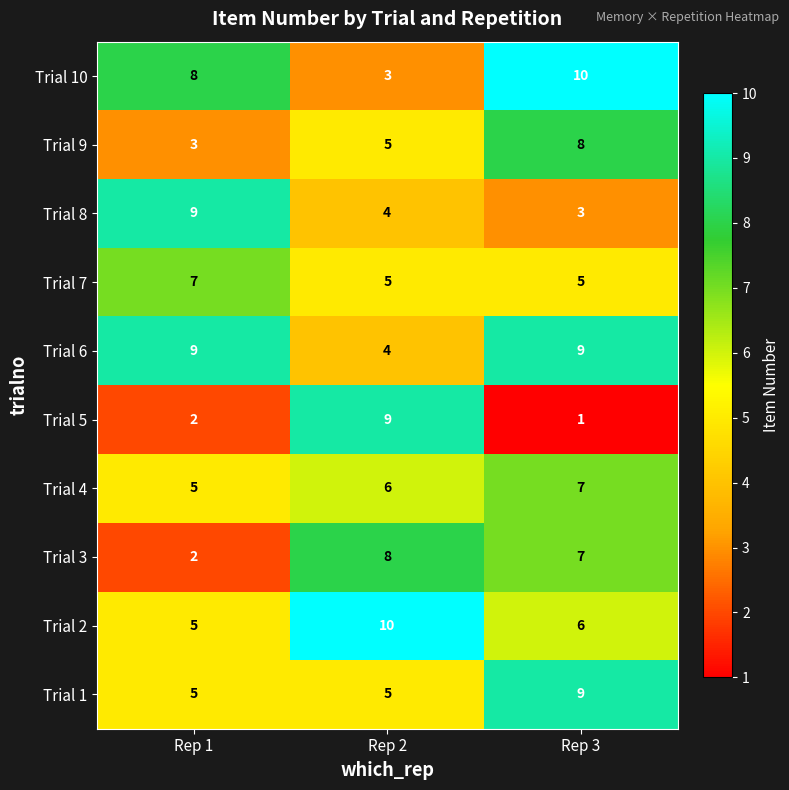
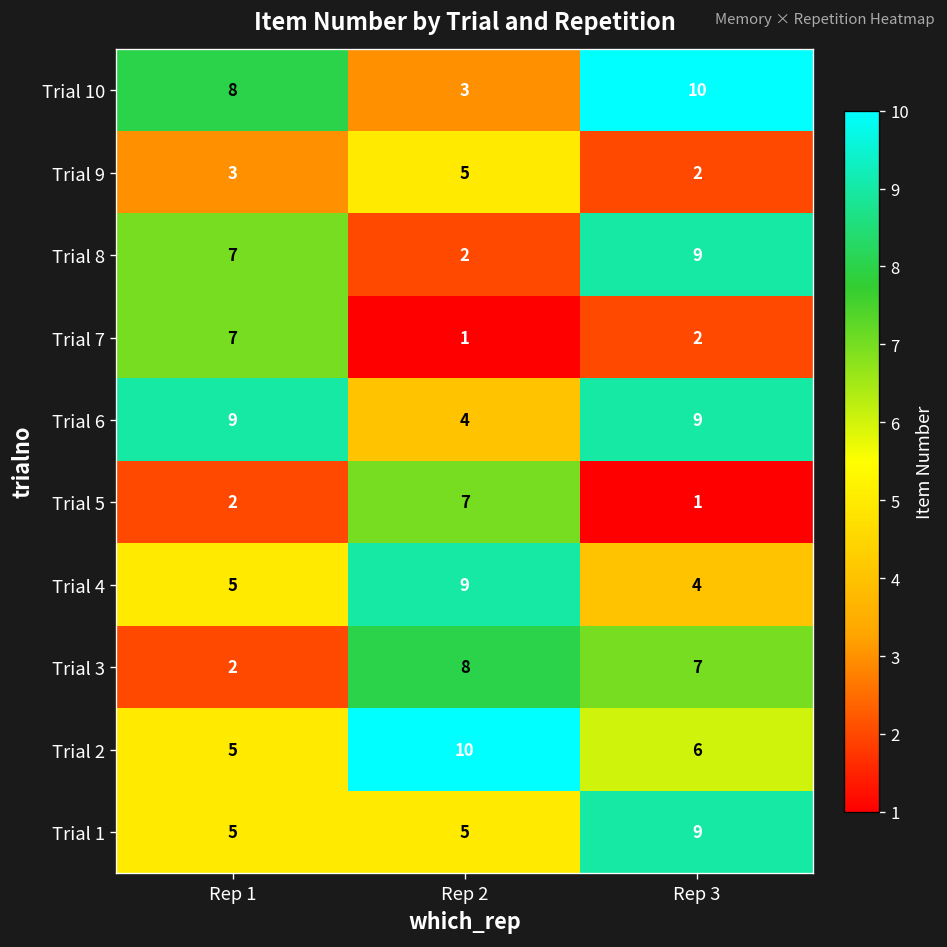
  {
    "Trial 10": {
      "Rep 1": 8,
      "Rep 2": 3,
      "Rep 3": 10
    },
    "Trial 9": {
      "Rep 1": 3,
      "Rep 2": 5,
-     "Rep 3": 8
+     "Rep 3": 2
    },
    "Trial 8": {
-     "Rep 1": 9,
-     "Rep 2": 4,
-     "Rep 3": 3
+     "Rep 1": 7,
+     "Rep 2": 2,
+     "Rep 3": 9
    },
    "Trial 7": {
      "Rep 1": 7,
-     "Rep 2": 5,
-     "Rep 3": 5
+     "Rep 2": 1,
+     "Rep 3": 2
    },
    "Trial 6": {
      "Rep 1": 9,
      "Rep 2": 4,
      "Rep 3": 9
    },
    "Trial 5": {
      "Rep 1": 2,
-     "Rep 2": 9,
+     "Rep 2": 7,
      "Rep 3": 1
    },
    "Trial 4": {
      "Rep 1": 5,
-     "Rep 2": 6,
-     "Rep 3": 7
+     "Rep 2": 9,
+     "Rep 3": 4
    },
    "Trial 3": {
      "Rep 1": 2,
      "Rep 2": 8,
      "Rep 3": 7
    },
    "Trial 2": {
      "Rep 1": 5,
      "Rep 2": 10,
      "Rep 3": 6
    },
    "Trial 1": {
      "Rep 1": 5,
      "Rep 2": 5,
      "Rep 3": 9
    }
  }
